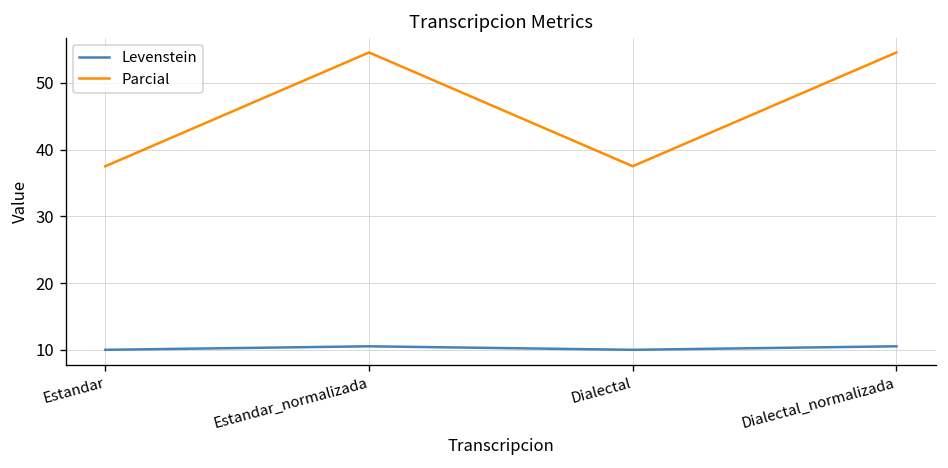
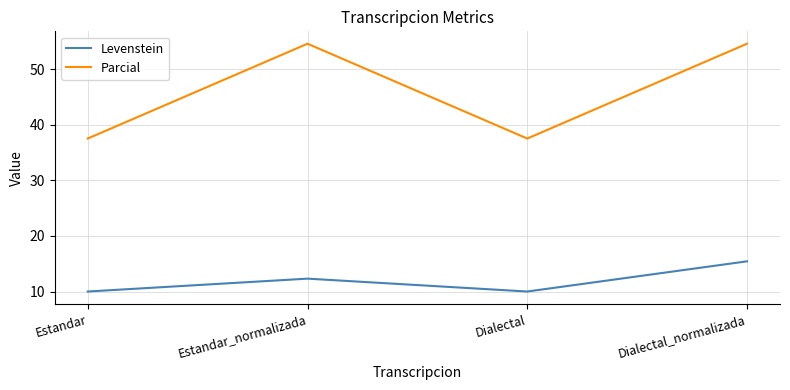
  {
    "Levenstein": {
      "Estandar": 10,
-     "Estandar_normalizada": 11,
+     "Estandar_normalizada": 12,
      "Dialectal": 10,
-     "Dialectal_normalizada": 11
+     "Dialectal_normalizada": 15
    },
    "Parcial": {
      "Estandar": 38,
      "Estandar_normalizada": 55,
      "Dialectal": 38,
      "Dialectal_normalizada": 55
    }
  }
